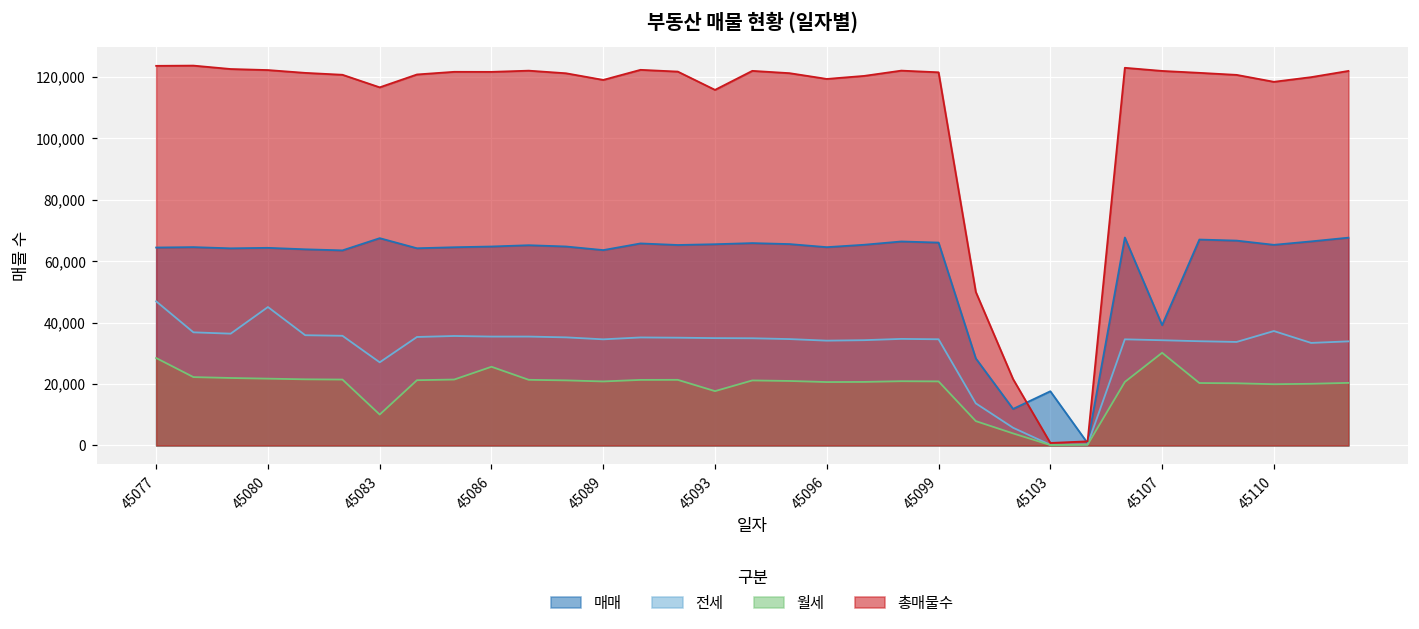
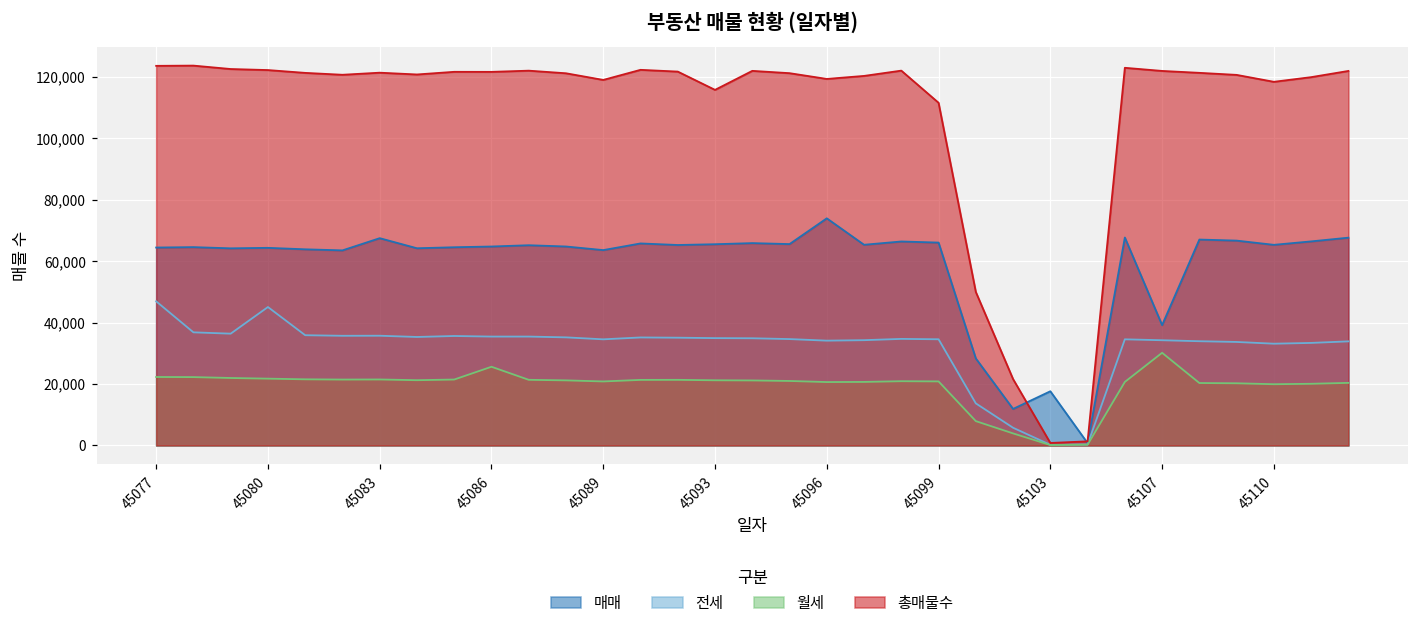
  {
    "매매": {
      "45077": "64,000",
      "45080": "64,000",
      "45083": "67,000",
      "45086": "65,000",
      "45089": "64,000",
      "45093": "66,000",
-     "45096": "65,000",
+     "45096": "74,000",
      "45099": "66,000",
      "45103": "18,000",
      "45107": "39,000",
      "45110": "65,000"
    },
    "전세": {
      "45077": "47,000",
      "45080": "45,000",
-     "45083": "27,000",
+     "45083": "36,000",
      "45086": "35,000",
      "45089": "35,000",
      "45093": "35,000",
      "45096": "34,000",
      "45099": "35,000",
      "45107": "34,000",
-     "45110": "37,000"
+     "45110": "33,000"
    },
    "월세": {
-     "45077": "28,000",
+     "45077": "22,000",
      "45080": "22,000",
-     "45083": "10,000",
+     "45083": "21,000",
      "45086": "26,000",
      "45089": "21,000",
-     "45093": "18,000",
+     "45093": "21,000",
      "45096": "21,000",
      "45099": "21,000",
      "45107": "30,000",
      "45110": "20,000"
    },
    "총매물수": {
      "45077": "124,000",
      "45080": "122,000",
-     "45083": "117,000",
+     "45083": "121,000",
      "45086": "122,000",
      "45089": "119,000",
      "45093": "116,000",
      "45096": "119,000",
-     "45099": "121,000",
+     "45099": "112,000",
      "45107": "122,000",
      "45110": "118,000"
    }
  }
